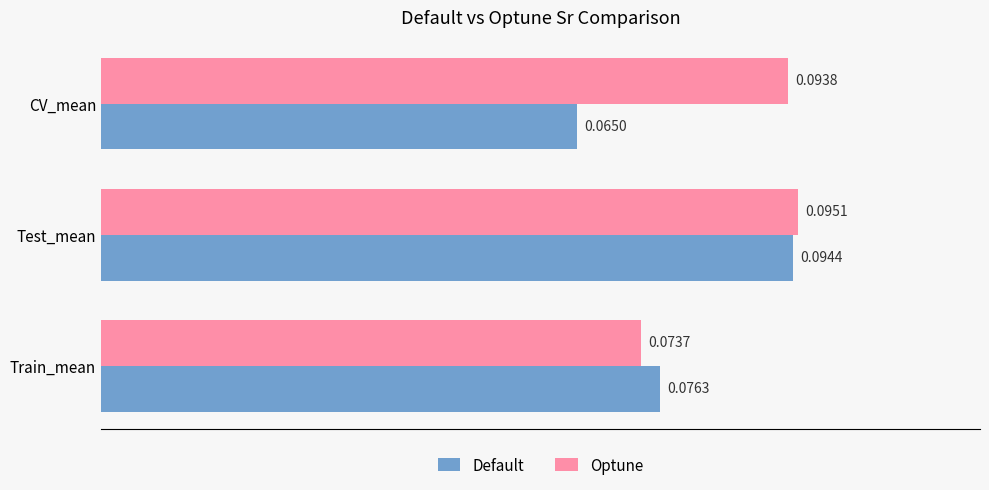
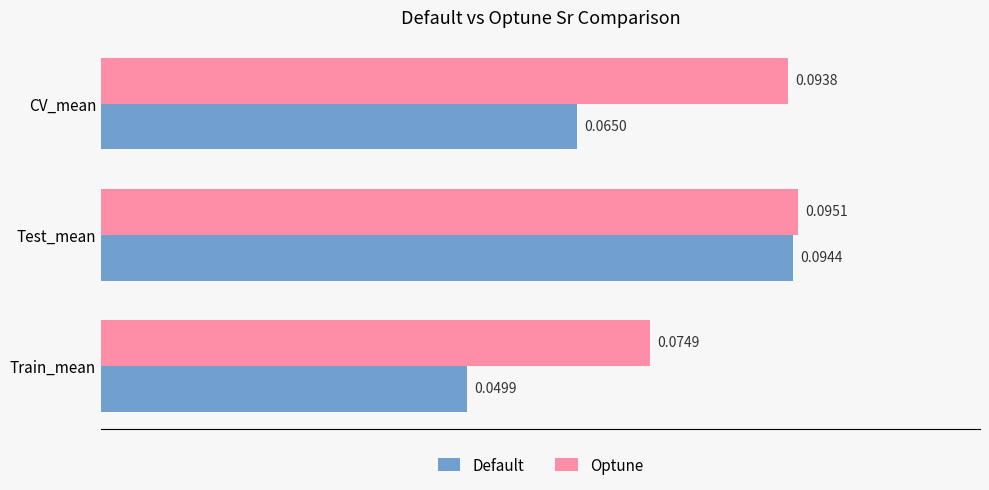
  {
    "Default": {
      "CV_mean": 0.0650,
      "Test_mean": 0.0944,
-     "Train_mean": 0.0763
+     "Train_mean": 0.0499
    },
    "Optune": {
      "CV_mean": 0.0938,
      "Test_mean": 0.0951,
-     "Train_mean": 0.0737
+     "Train_mean": 0.0749
    }
  }
